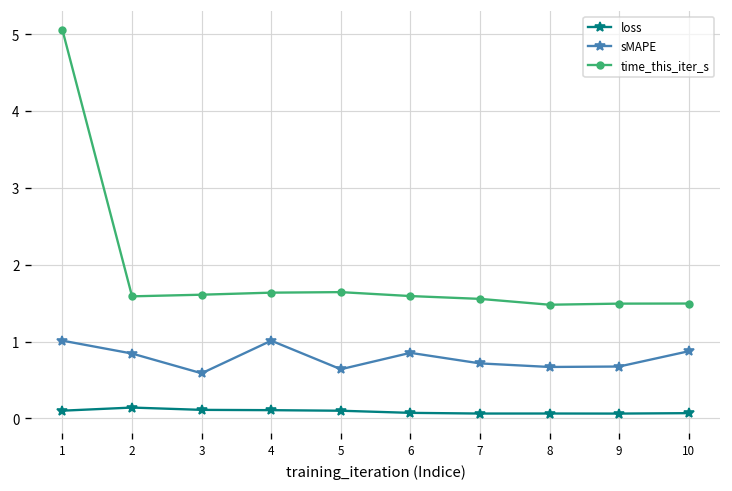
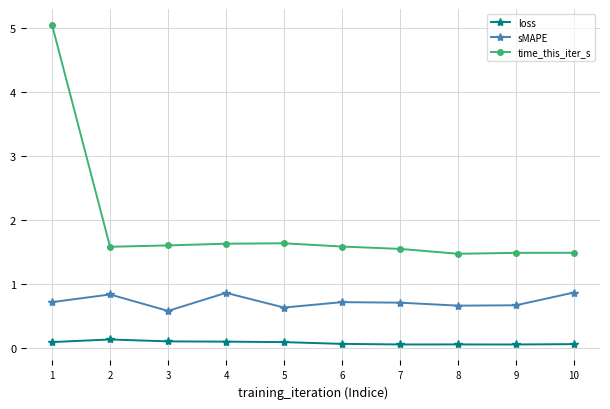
  {
    "loss": {
      "1": 0.1,
      "2": 0.1,
      "3": 0.1,
      "4": 0.1,
      "5": 0.1,
      "6": 0.1,
      "7": 0.1,
      "8": 0.1,
      "9": 0.1,
      "10": 0.1
    },
    "sMAPE": {
-     "1": 1.0,
+     "1": 0.7,
      "2": 0.8,
      "3": 0.6,
-     "4": 1.0,
+     "4": 0.9,
      "5": 0.6,
-     "6": 0.9,
+     "6": 0.7,
      "7": 0.7,
      "8": 0.7,
      "9": 0.7,
      "10": 0.9
    },
    "time_this_iter_s": {
      "1": 5.1,
      "2": 1.6,
      "3": 1.6,
      "4": 1.6,
      "5": 1.6,
      "6": 1.6,
      "7": 1.6,
      "8": 1.5,
      "9": 1.5,
      "10": 1.5
    }
  }
